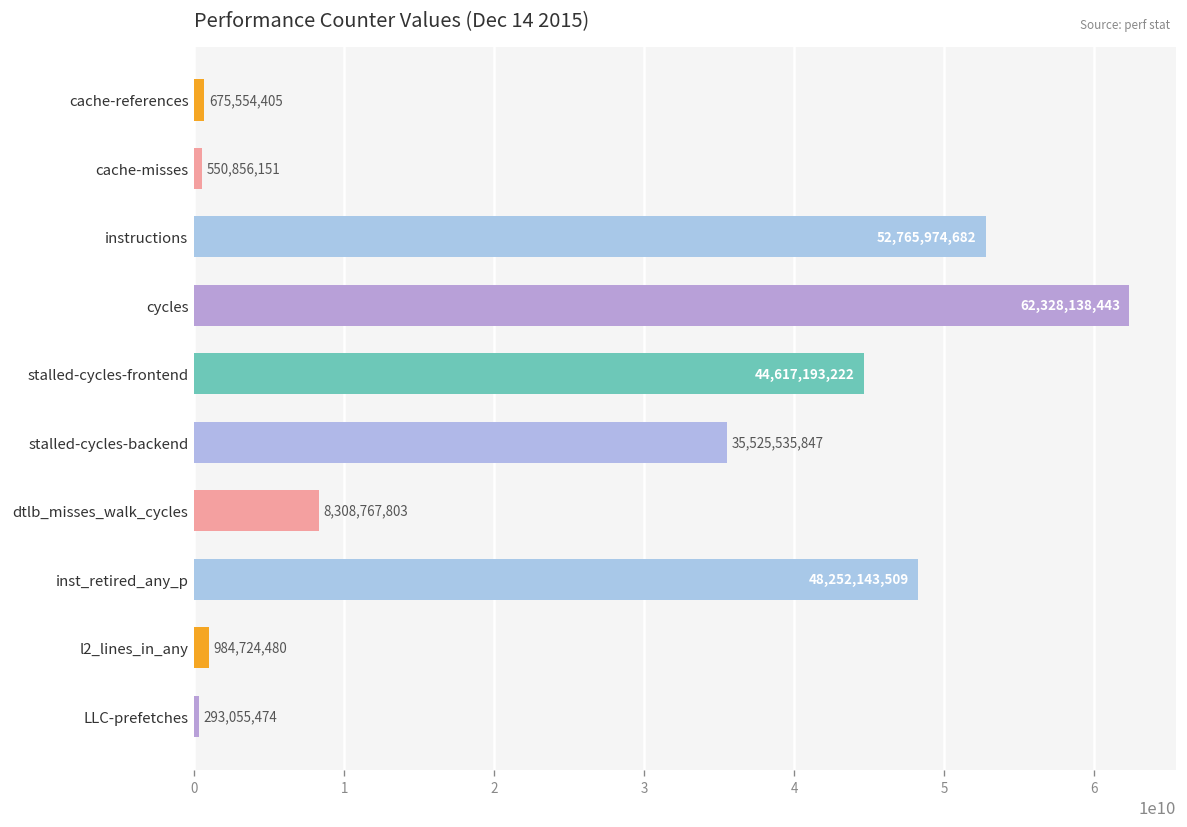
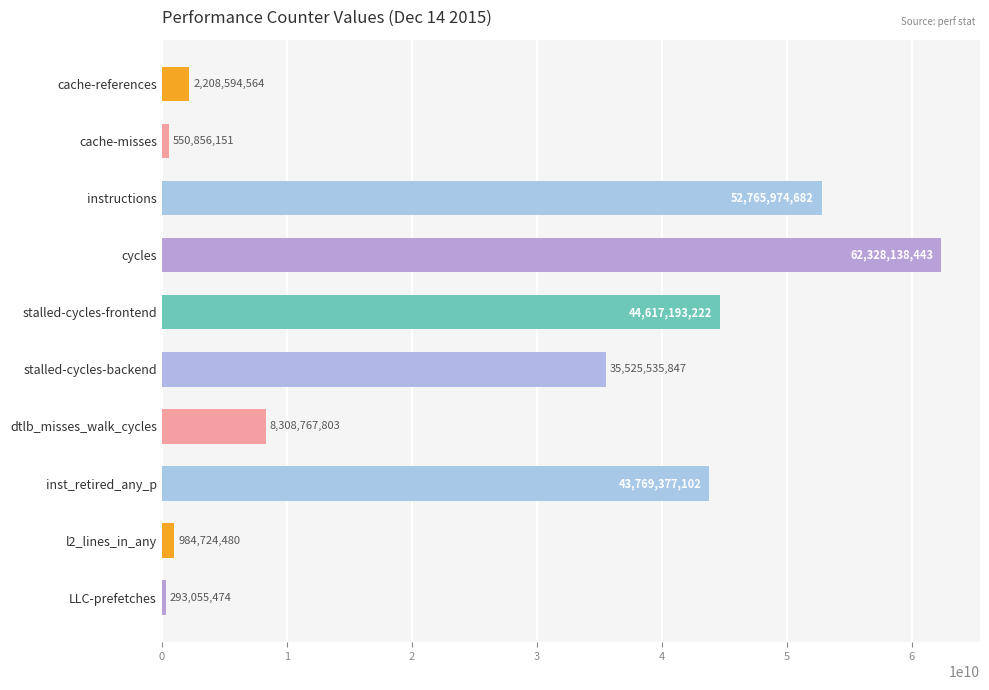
  {
-   "cache-references": "675,554,405",
+   "cache-references": "2,208,594,564",
    "cache-misses": "550,856,151",
    "instructions": "52,765,974,682",
    "cycles": "62,328,138,443",
    "stalled-cycles-frontend": "44,617,193,222",
    "stalled-cycles-backend": "35,525,535,847",
    "dtlb_misses_walk_cycles": "8,308,767,803",
-   "inst_retired_any_p": "48,252,143,509",
+   "inst_retired_any_p": "43,769,377,102",
    "l2_lines_in_any": "984,724,480",
    "LLC-prefetches": "293,055,474"
  }
